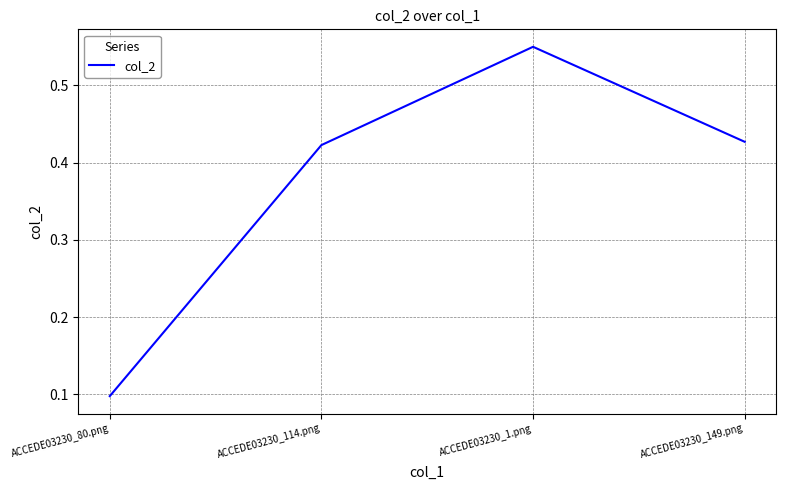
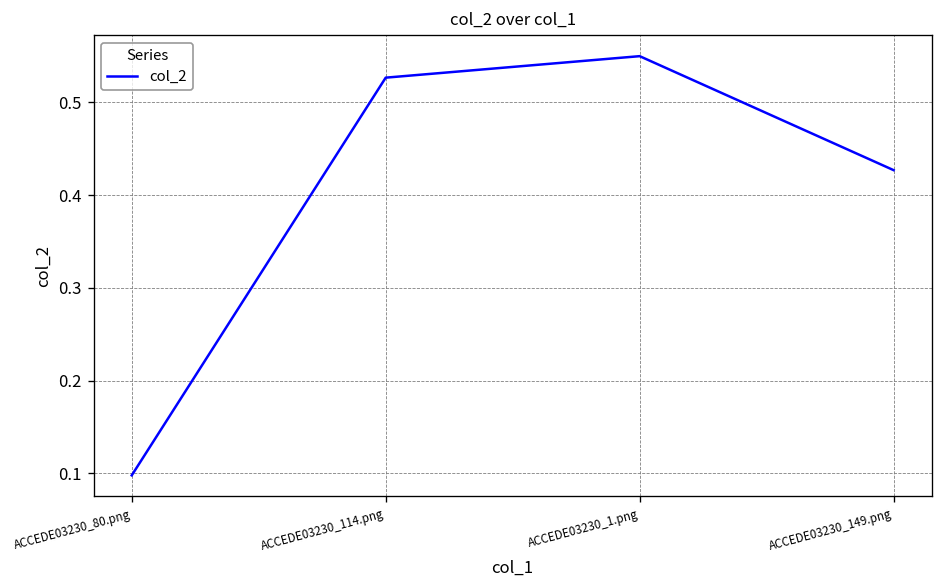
  {
    "ACCEDE03230_80.png": 0.10,
-   "ACCEDE03230_114.png": 0.42,
+   "ACCEDE03230_114.png": 0.53,
    "ACCEDE03230_1.png": 0.55,
    "ACCEDE03230_149.png": 0.43
  }
